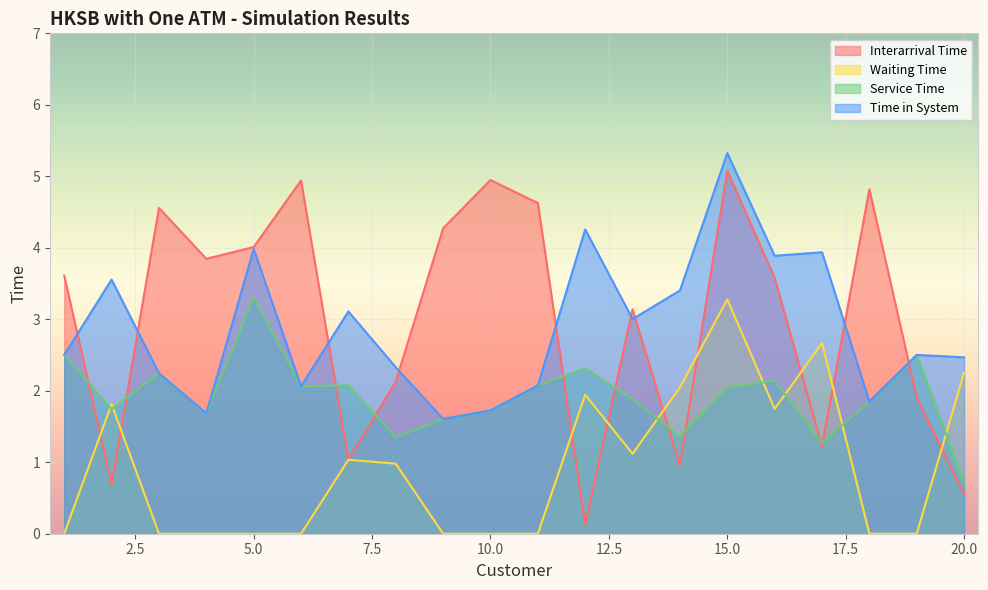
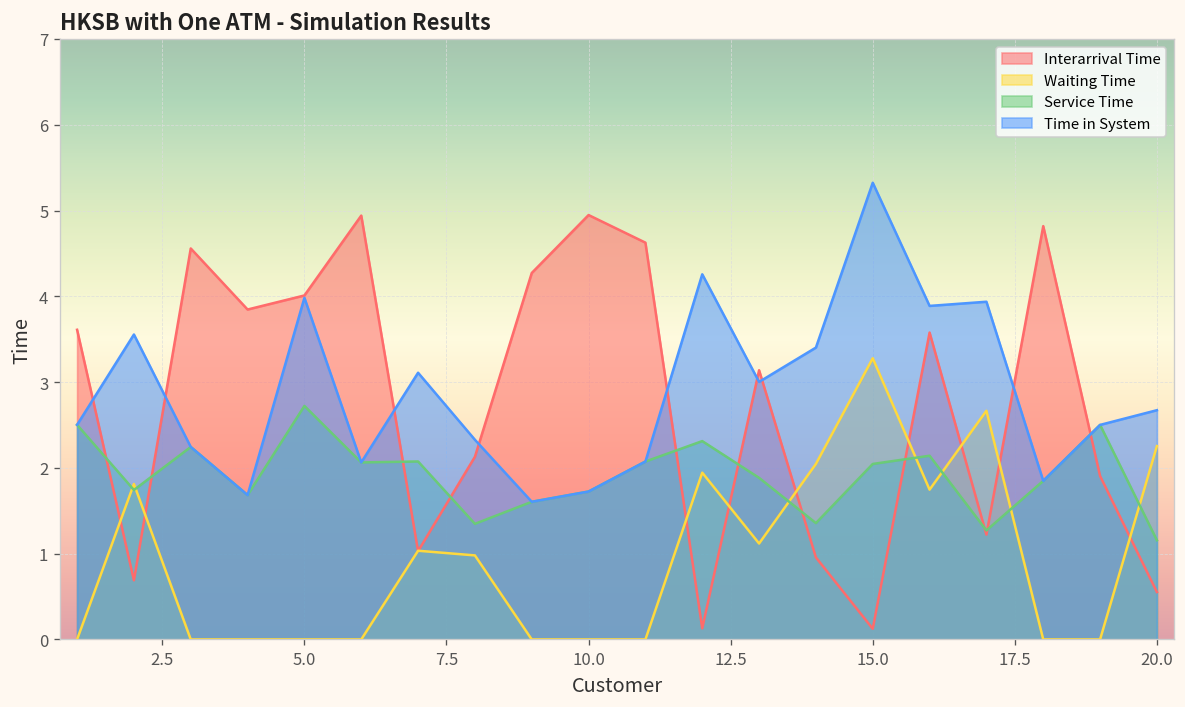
  {
    "Interarrival Time": {
      "10.0": 4.9,
-     "15.0": 5.1,
+     "15.0": 0.1,
      "20.0": 0.6
    },
    "Waiting Time": {
      "5.0": 0.0,
      "10.0": 0.0,
      "15.0": 3.3,
      "20.0": 2.3
    },
    "Service Time": {
-     "5.0": 3.3,
+     "5.0": 2.7,
      "15.0": 2.0,
-     "20.0": 0.7
+     "20.0": 1.2
    },
    "Time in System": {
      "15.0": 5.3,
-     "20.0": 2.5
+     "20.0": 2.7
    }
  }
